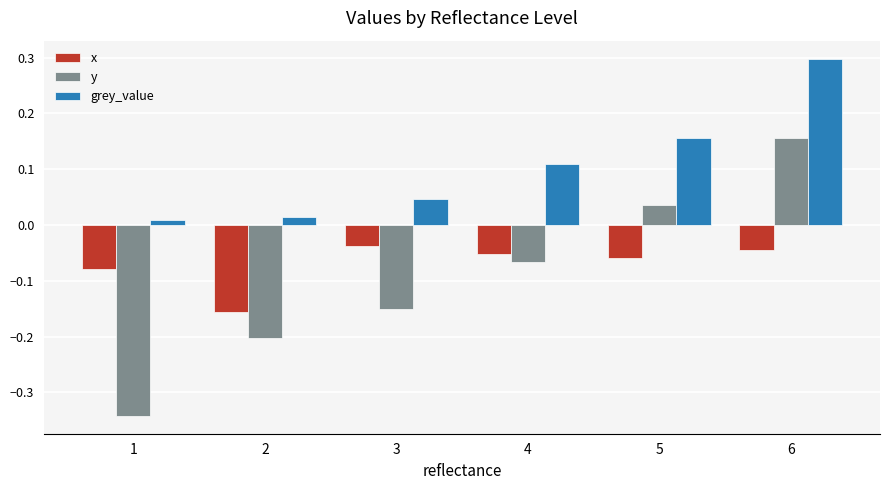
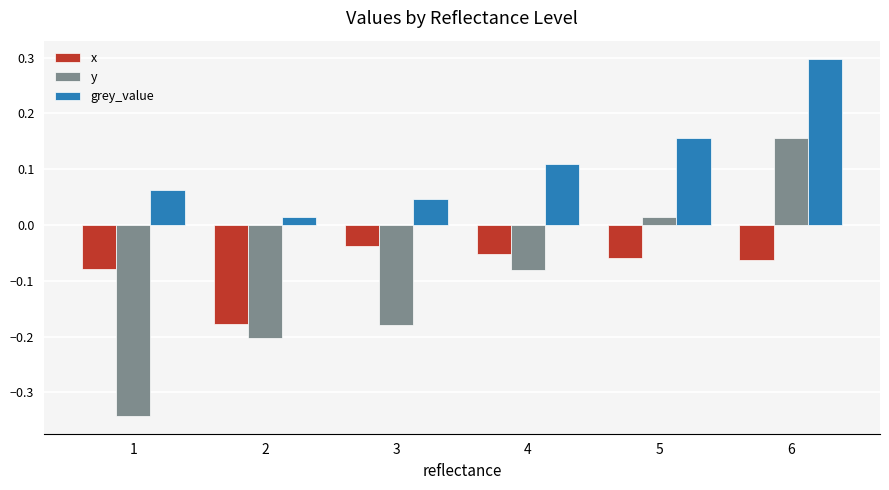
  {
    "x": {
      "1": -0.08,
-     "2": -0.16,
+     "2": -0.18,
      "3": -0.04,
      "4": -0.05,
      "5": -0.06,
-     "6": -0.04
+     "6": -0.06
    },
    "y": {
      "1": -0.34,
      "2": -0.20,
-     "3": -0.15,
-     "4": -0.07,
-     "5": 0.04,
+     "3": -0.18,
+     "4": -0.08,
+     "5": 0.01,
      "6": 0.16
    },
    "grey_value": {
-     "1": 0.01,
+     "1": 0.06,
      "2": 0.01,
      "3": 0.05,
      "4": 0.11,
      "5": 0.15,
      "6": 0.30
    }
  }
